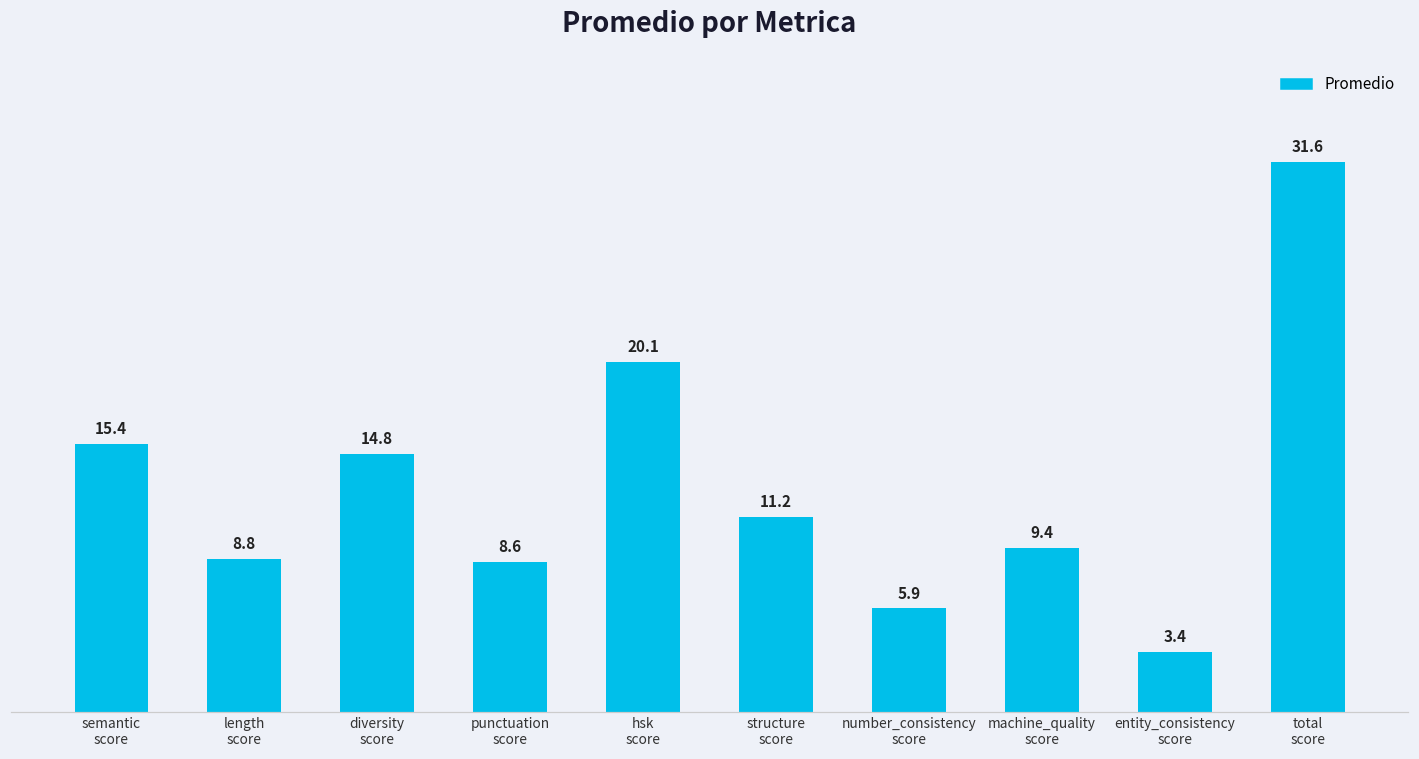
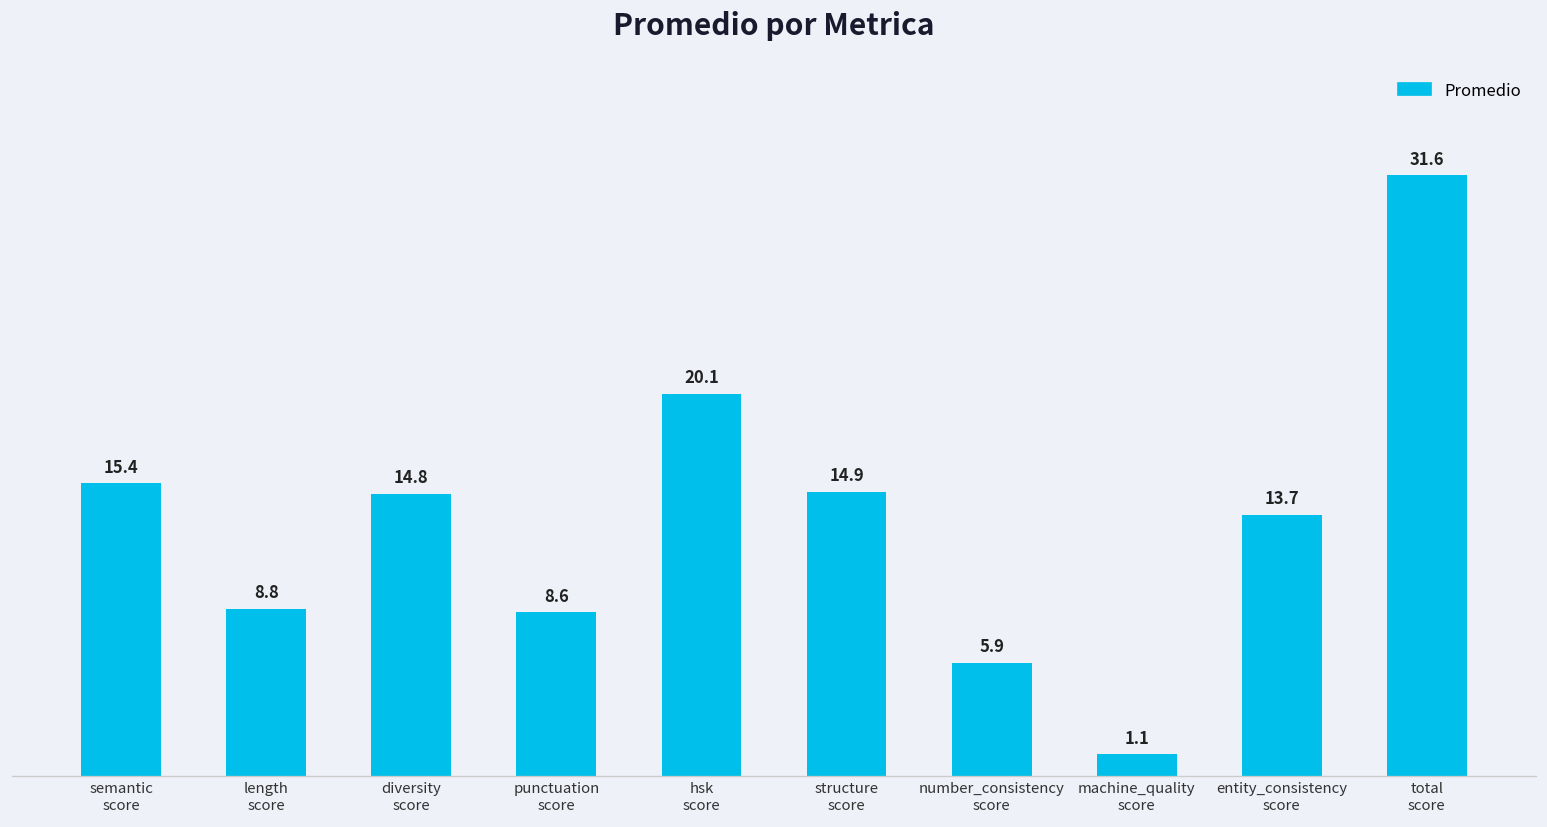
  {
    "semantic score": 15.4,
    "length score": 8.8,
    "diversity score": 14.8,
    "punctuation score": 8.6,
    "hsk score": 20.1,
-   "structure score": 11.2,
+   "structure score": 14.9,
    "number_consistency score": 5.9,
-   "machine_quality score": 9.4,
-   "entity_consistency score": 3.4,
+   "machine_quality score": 1.1,
+   "entity_consistency score": 13.7,
    "total score": 31.6
  }
